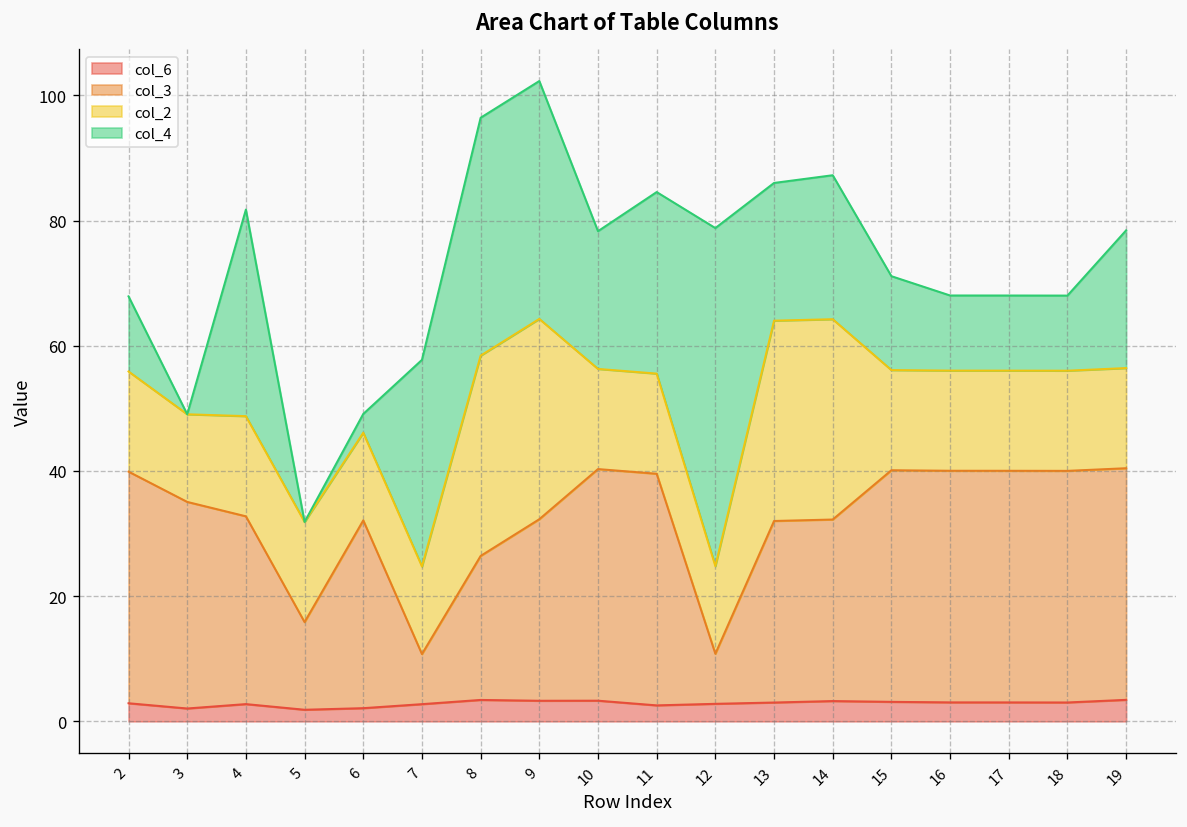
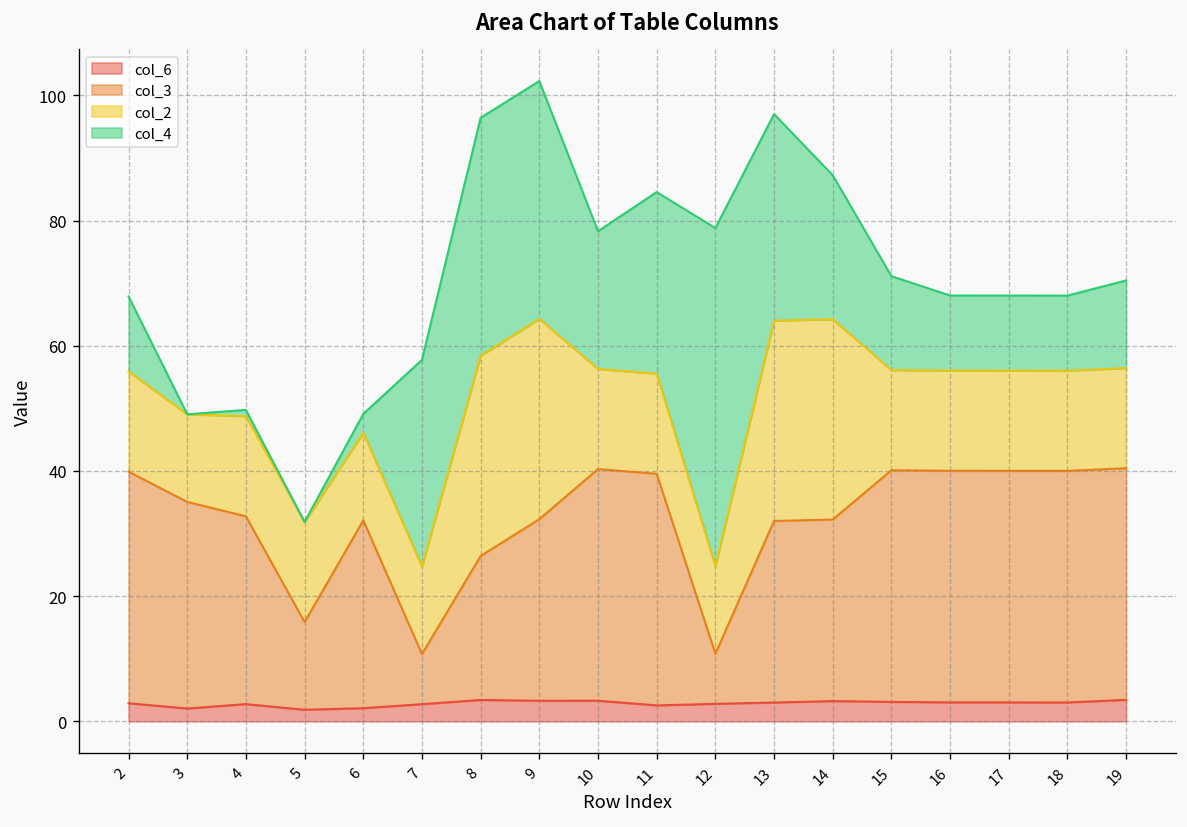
  {
    "col_4": {
      "2": 12,
-     "4": 33,
+     "4": 1,
      "6": 3,
      "7": 33,
      "8": 38,
      "9": 38,
      "10": 22,
      "11": 29,
      "12": 54,
-     "13": 22,
+     "13": 33,
      "14": 23,
      "15": 15,
      "16": 12,
      "17": 12,
      "18": 12,
-     "19": 22
+     "19": 14
    }
  }
